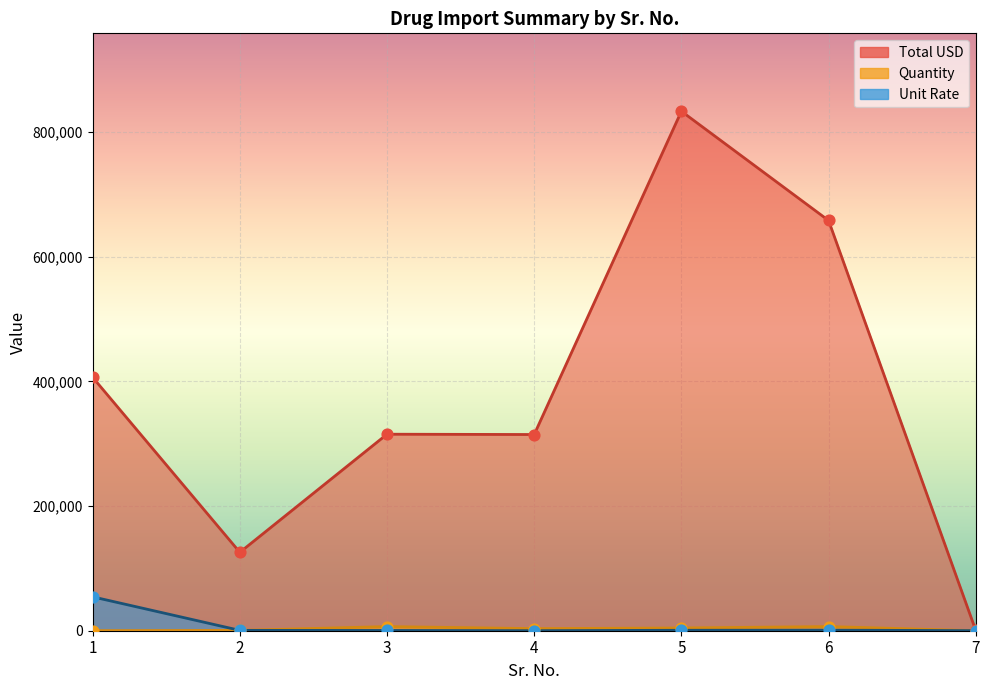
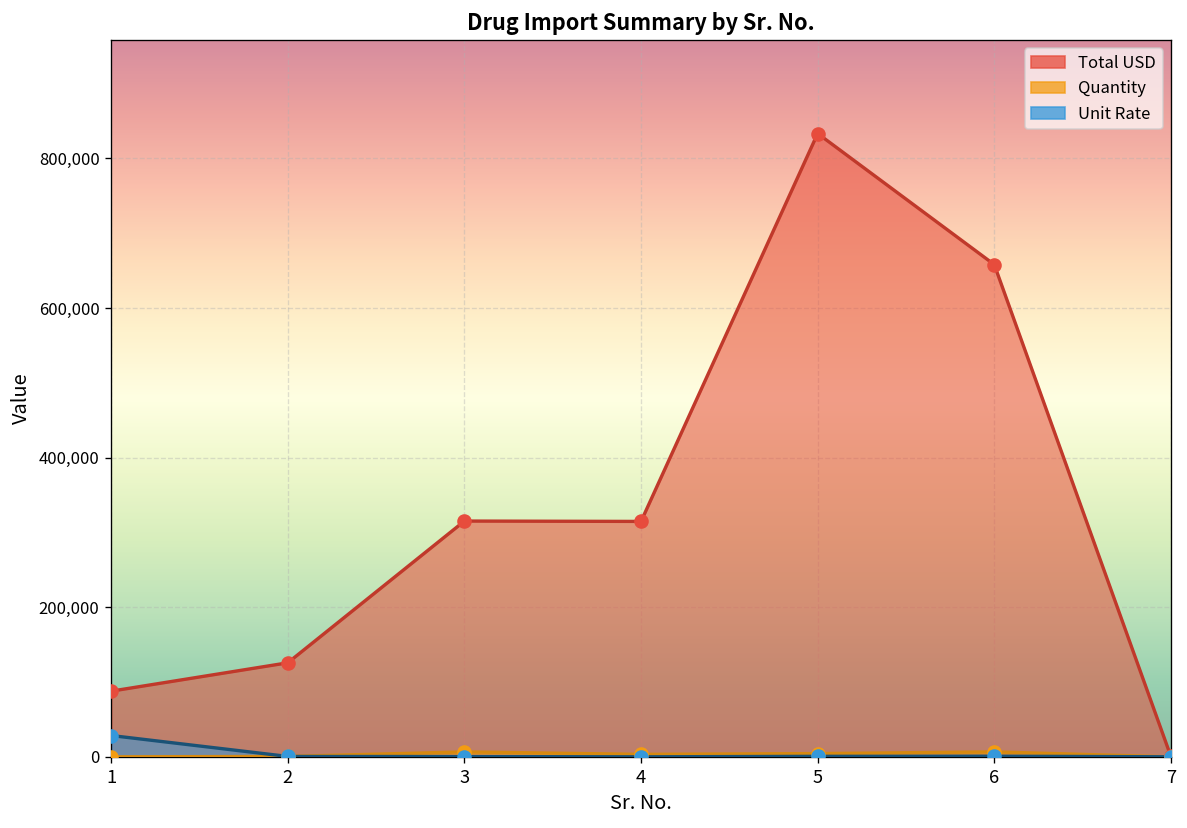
  {
    "Total USD": {
-     "1": "410,000",
+     "1": "90,000",
      "2": "130,000",
      "3": "320,000",
      "4": "310,000",
      "5": "830,000",
      "6": "660,000"
    },
    "Quantity": {
      "1": "0",
      "3": "10,000",
      "6": "10,000"
    },
    "Unit Rate": {
-     "1": "50,000",
+     "1": "30,000",
      "3": "0",
      "6": "0"
    }
  }
